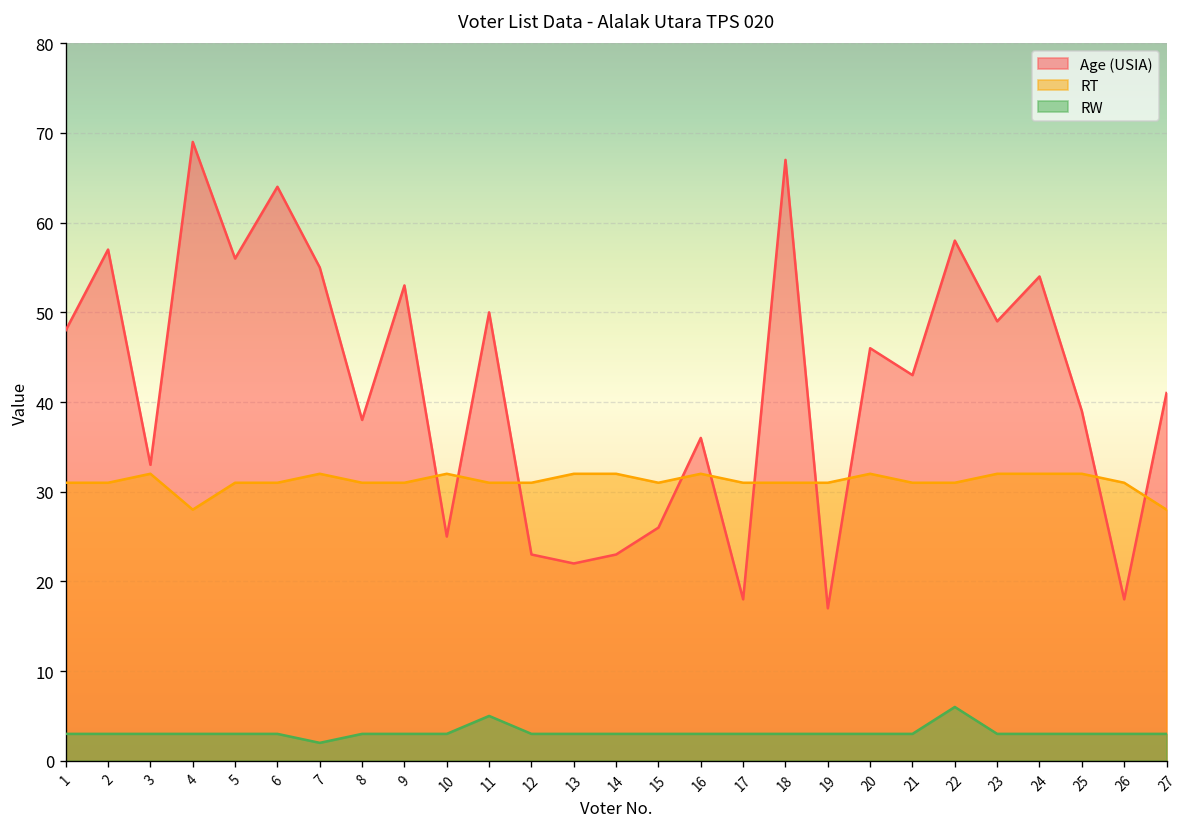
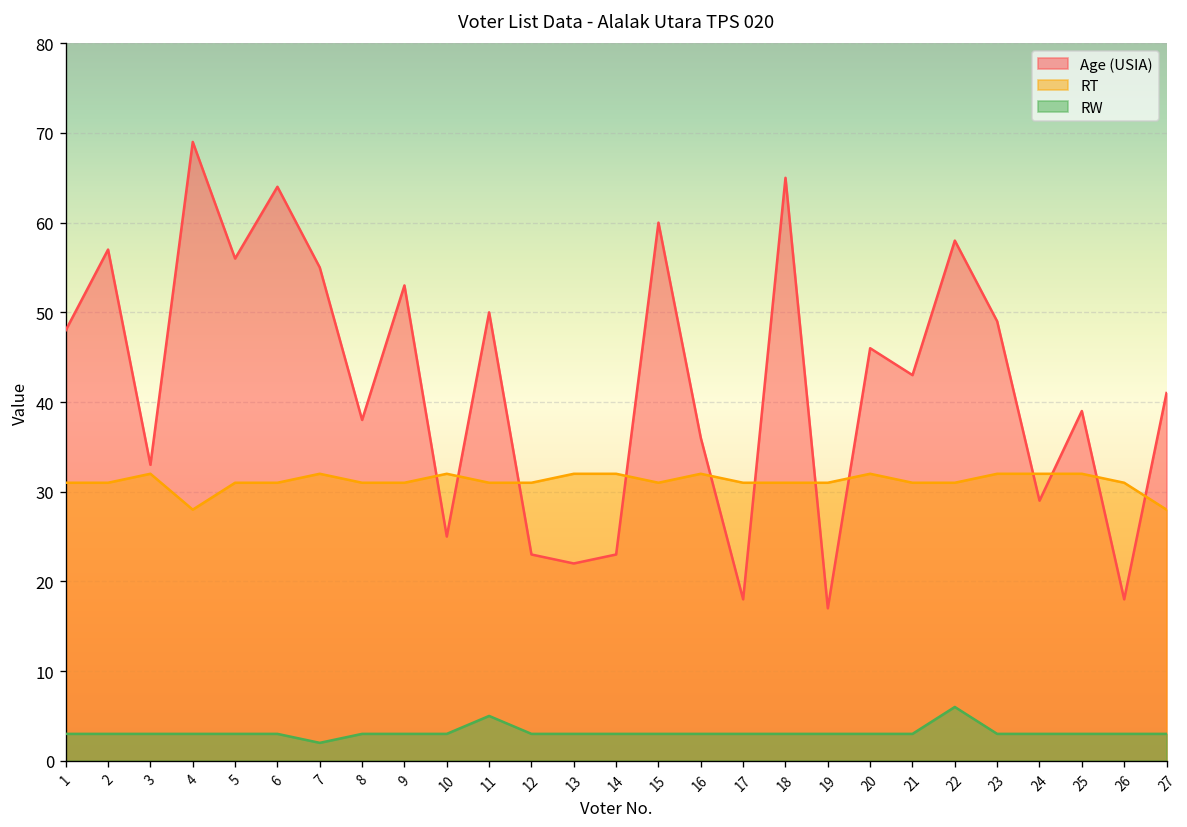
  {
    "Age (USIA)": {
      "1": 48,
      "2": 57,
      "3": 33,
      "4": 69,
      "5": 56,
      "6": 64,
      "7": 55,
      "8": 38,
      "9": 53,
      "10": 25,
      "11": 50,
      "12": 23,
      "13": 22,
      "14": 23,
-     "15": 26,
+     "15": 60,
      "16": 36,
      "17": 18,
-     "18": 67,
+     "18": 65,
      "19": 17,
      "20": 46,
      "21": 43,
      "22": 58,
      "23": 49,
-     "24": 54,
+     "24": 29,
      "25": 39,
      "26": 18,
      "27": 41
    },
    "RT": {
      "1": 31,
      "2": 31,
      "3": 32,
      "4": 28,
      "5": 31,
      "6": 31,
      "7": 32,
      "8": 31,
      "9": 31,
      "10": 32,
      "11": 31,
      "12": 31,
      "13": 32,
      "14": 32,
      "15": 31,
      "16": 32,
      "17": 31,
      "18": 31,
      "19": 31,
      "20": 32,
      "21": 31,
      "22": 31,
      "23": 32,
      "24": 32,
      "25": 32,
      "26": 31,
      "27": 28
    },
    "RW": {
      "1": 3,
      "2": 3,
      "3": 3,
      "4": 3,
      "5": 3,
      "6": 3,
      "7": 2,
      "8": 3,
      "9": 3,
      "10": 3,
      "11": 5,
      "12": 3,
      "13": 3,
      "14": 3,
      "15": 3,
      "16": 3,
      "17": 3,
      "18": 3,
      "19": 3,
      "20": 3,
      "21": 3,
      "22": 6,
      "23": 3,
      "24": 3,
      "25": 3,
      "26": 3,
      "27": 3
    }
  }
